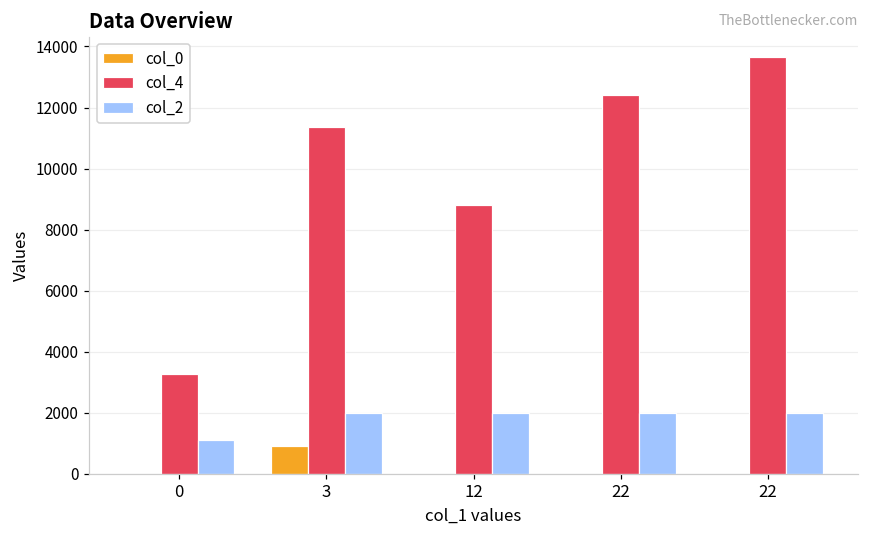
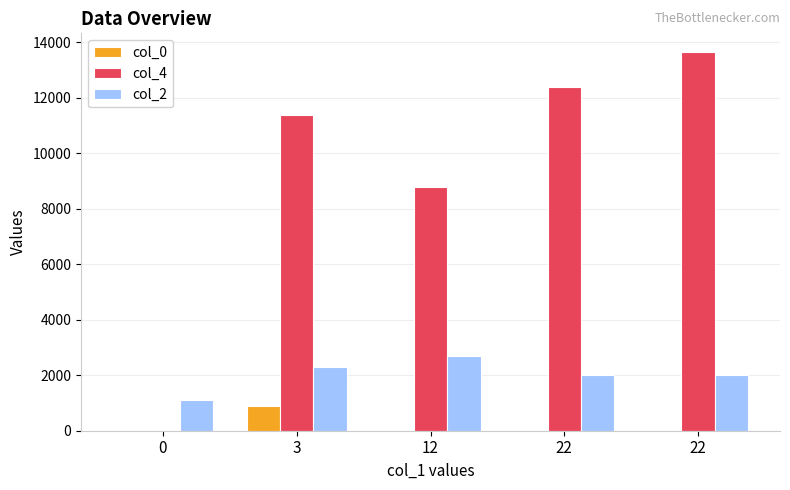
  {
    "col_0": {
      "0": 0,
      "3": 900
    },
    "col_4": {
-     "0": 3300,
+     "0": 0,
      "3": 11400,
      "12": 8800
    },
    "col_2": {
      "0": 1100,
-     "3": 2000,
-     "12": 2000
+     "3": 2300,
+     "12": 2700
    }
  }
